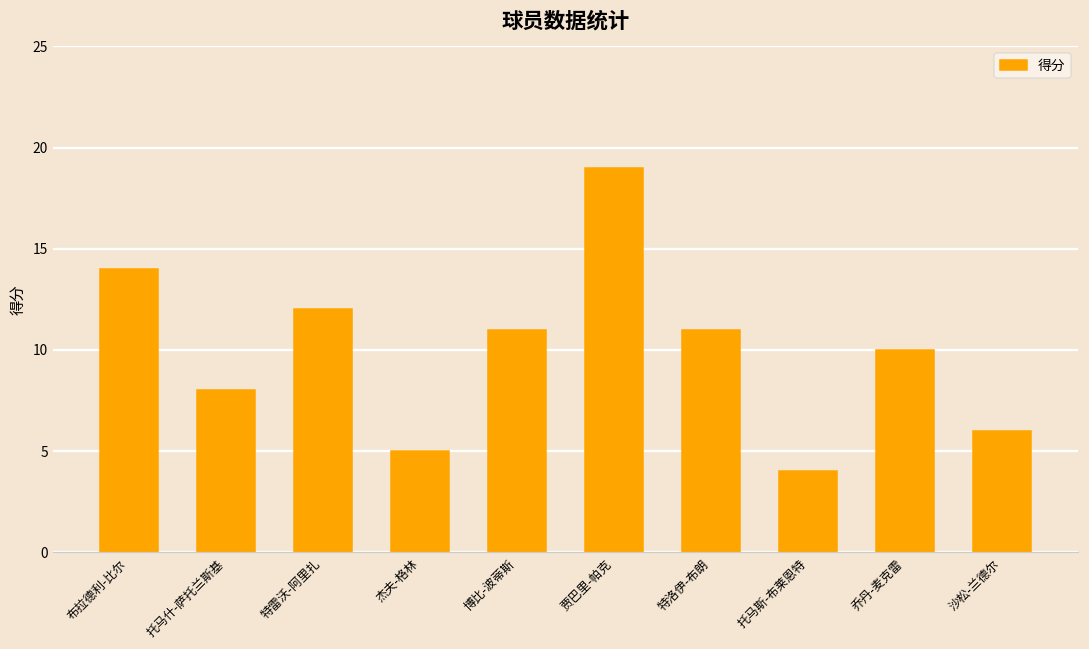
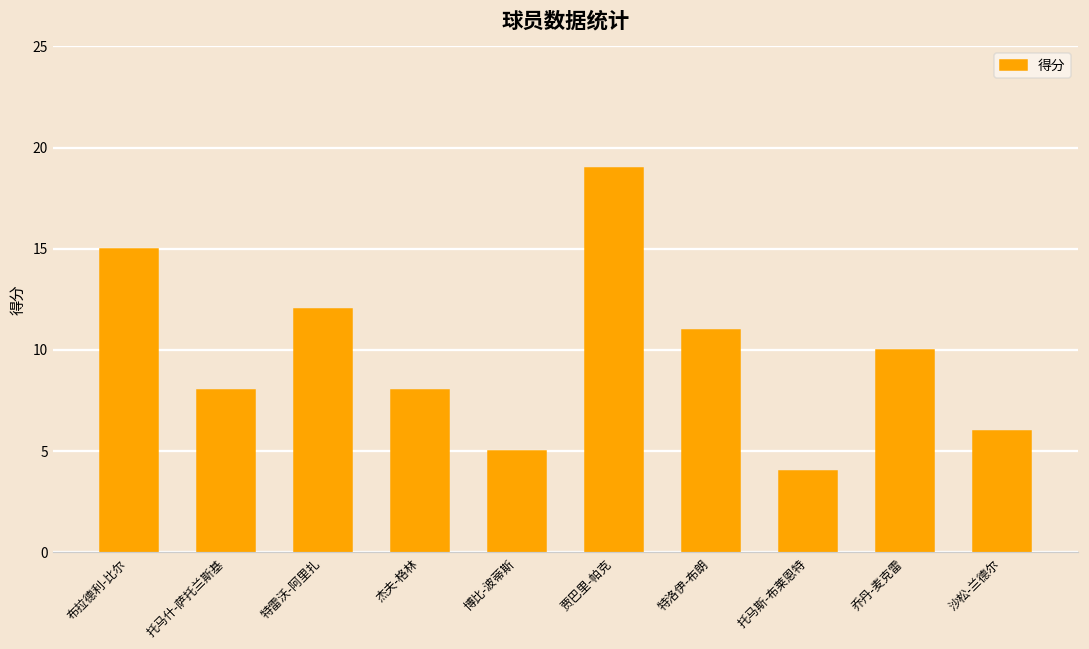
  {
-   "布拉德利-比尔": 14,
+   "布拉德利-比尔": 15,
    "托马什-萨托兰斯基": 8,
    "特雷沃-阿里扎": 12,
-   "杰夫-格林": 5,
-   "博比-波蒂斯": 11,
+   "杰夫-格林": 8,
+   "博比-波蒂斯": 5,
    "贾巴里-帕克": 19,
    "特洛伊-布朗": 11,
    "托马斯-布莱恩特": 4,
    "乔丹-麦克雷": 10,
    "沙松-兰德尔": 6
  }
